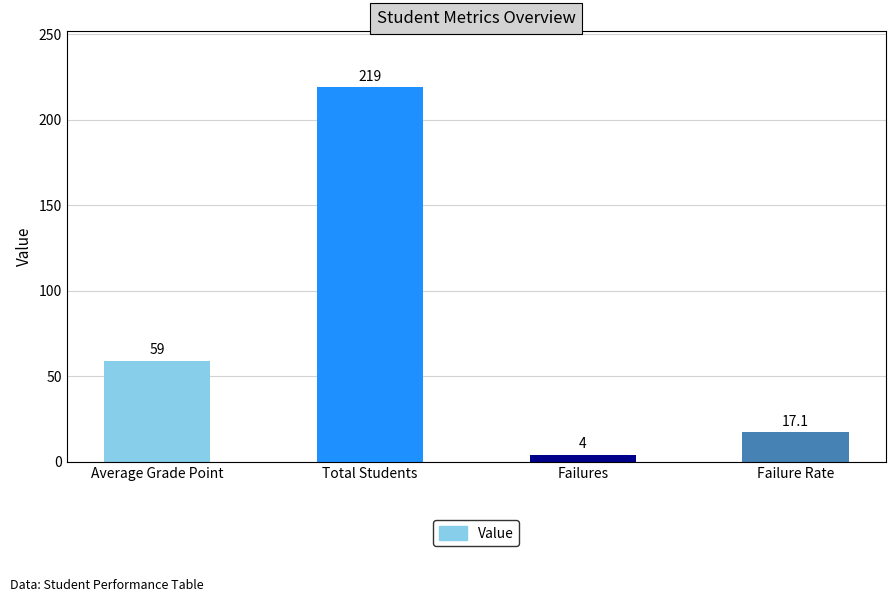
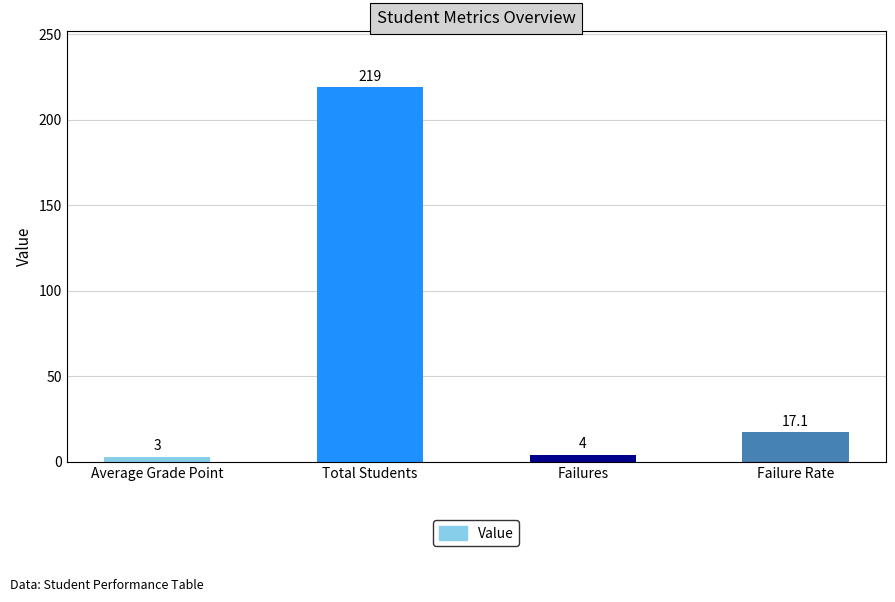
  {
-   "Average Grade Point": 59,
+   "Average Grade Point": 3,
    "Total Students": 219,
    "Failures": 4,
    "Failure Rate": 17.1
  }
